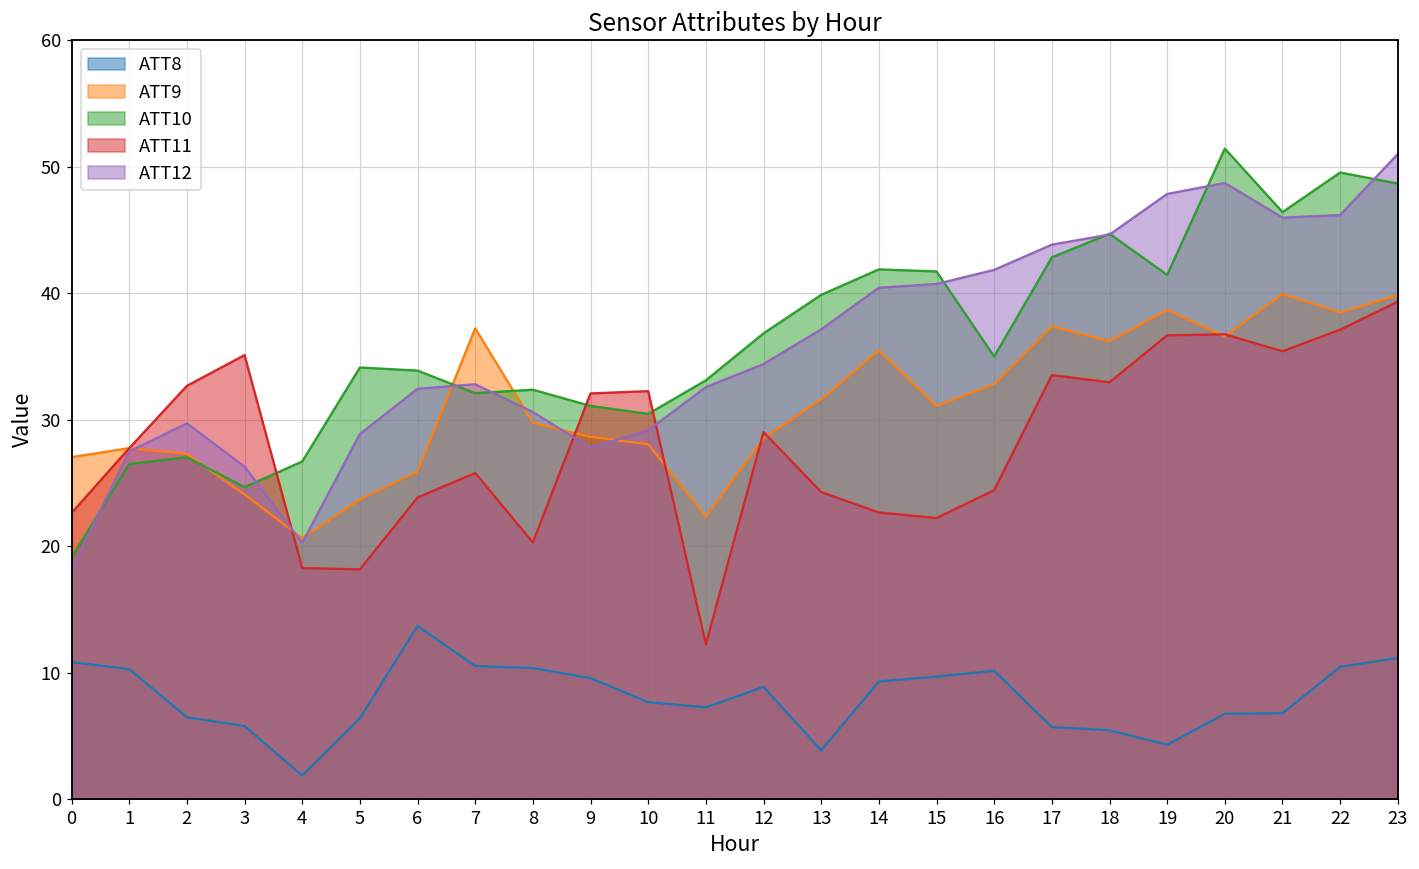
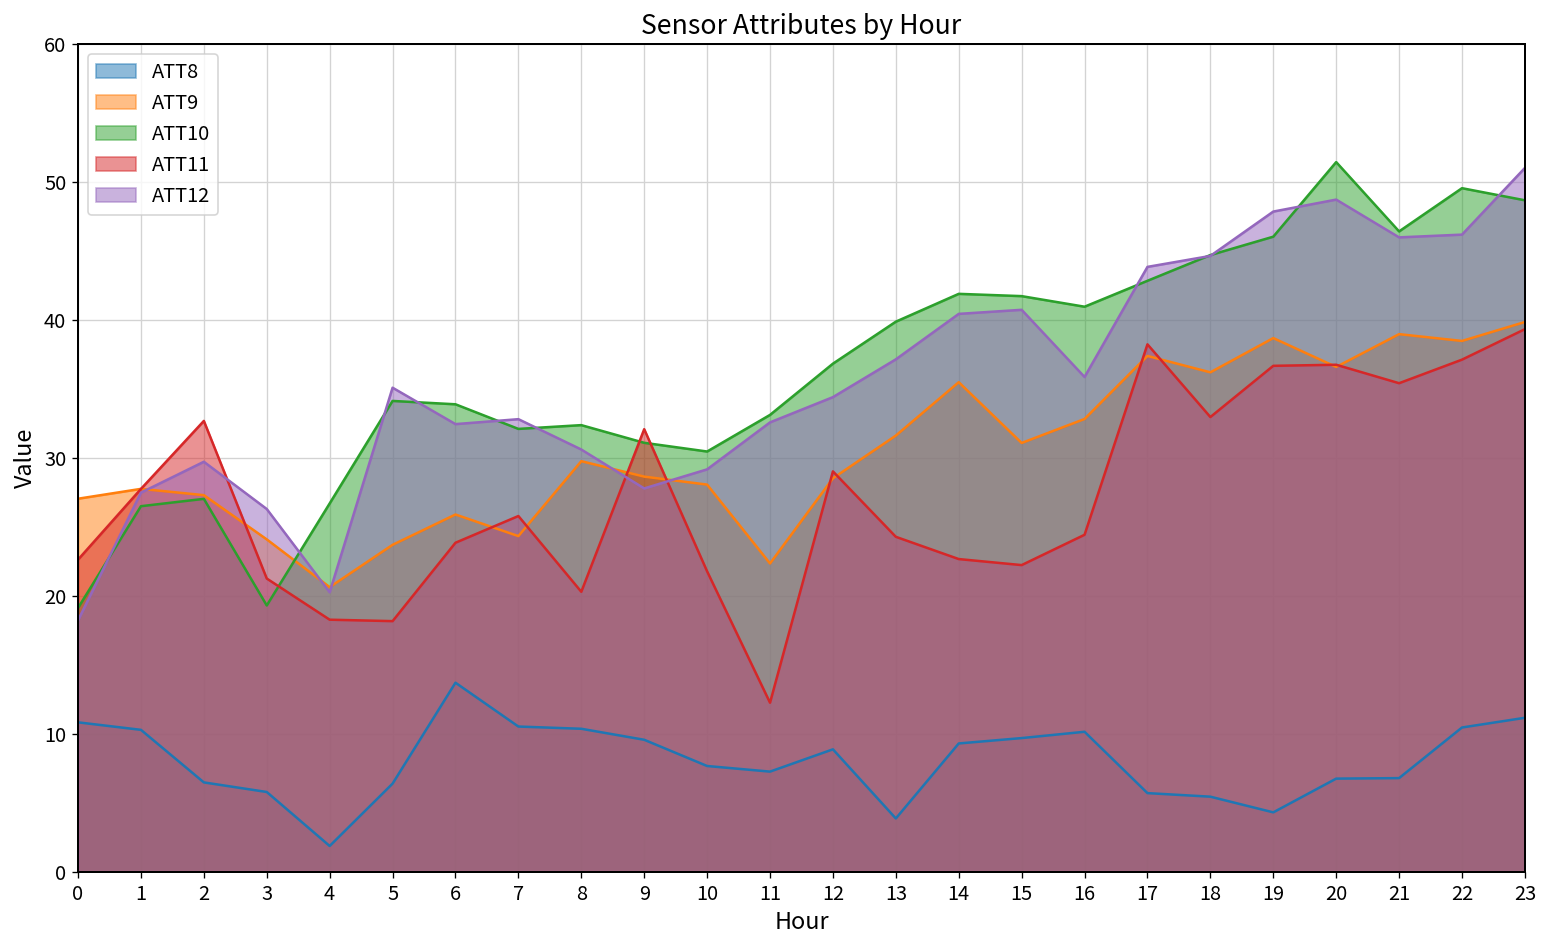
  {
    "ATT8": {
      "0": 10.8,
      "1": 10.3,
      "2": 6.5,
      "3": 5.8,
      "4": 1.9,
      "5": 6.4,
      "6": 13.7,
      "7": 10.5,
      "8": 10.4,
      "9": 9.6,
      "10": 7.7,
      "11": 7.3,
      "12": 8.9,
      "13": 3.9,
      "14": 9.3,
      "15": 9.7,
      "16": 10.2,
      "17": 5.7,
      "18": 5.5,
      "19": 4.3,
      "20": 6.8,
      "21": 6.8,
      "22": 10.5,
      "23": 11.2
    },
    "ATT9": {
      "0": 27.0,
      "2": 27.3,
      "3": 24.1,
      "4": 20.6,
      "5": 23.7,
      "6": 25.9,
-     "7": 37.2,
+     "7": 24.3,
      "8": 29.8,
      "9": 28.6,
      "10": 28.1,
      "11": 22.3,
      "12": 28.5,
      "13": 31.6,
      "14": 35.5,
      "15": 31.1,
      "16": 32.8,
      "17": 37.4,
      "18": 36.2,
      "19": 38.7,
-     "21": 39.9,
+     "21": 39.0,
      "22": 38.5,
      "23": 39.8
    },
    "ATT10": {
      "0": 19.1,
      "1": 26.5,
      "2": 27.0,
-     "3": 24.7,
+     "3": 19.3,
      "4": 26.7,
      "5": 34.1,
      "6": 33.9,
      "7": 32.1,
      "8": 32.4,
      "9": 31.1,
      "10": 30.5,
      "11": 33.1,
      "12": 36.8,
      "13": 39.9,
      "14": 41.9,
      "15": 41.7,
-     "16": 35.0,
+     "16": 40.9,
      "17": 42.8,
-     "19": 41.4,
+     "19": 46.0,
      "20": 51.4,
      "21": 46.4,
      "22": 49.5,
      "23": 48.7
    },
    "ATT11": {
      "0": 22.6,
      "2": 32.7,
-     "3": 35.1,
+     "3": 21.3,
      "4": 18.3,
      "5": 18.2,
      "6": 23.9,
      "7": 25.8,
      "8": 20.3,
      "9": 32.1,
-     "10": 32.3,
+     "10": 21.8,
      "11": 12.3,
      "12": 29.0,
      "13": 24.3,
      "14": 22.7,
      "15": 22.2,
      "16": 24.4,
-     "17": 33.5,
+     "17": 38.2,
      "18": 33.0,
      "19": 36.7,
      "21": 35.4,
      "22": 37.1,
      "23": 39.3
    },
    "ATT12": {
      "0": 18.2,
      "1": 27.5,
      "2": 29.7,
      "3": 26.3,
      "4": 20.3,
-     "5": 28.9,
+     "5": 35.1,
      "6": 32.4,
      "7": 32.8,
      "8": 30.6,
      "9": 27.8,
      "10": 29.2,
      "11": 32.6,
      "12": 34.4,
      "13": 37.1,
      "14": 40.4,
      "15": 40.7,
-     "16": 41.8,
+     "16": 35.9,
      "17": 43.8,
      "19": 47.8,
      "20": 48.7,
      "21": 46.0,
      "22": 46.2,
      "23": 51.0
    }
  }
